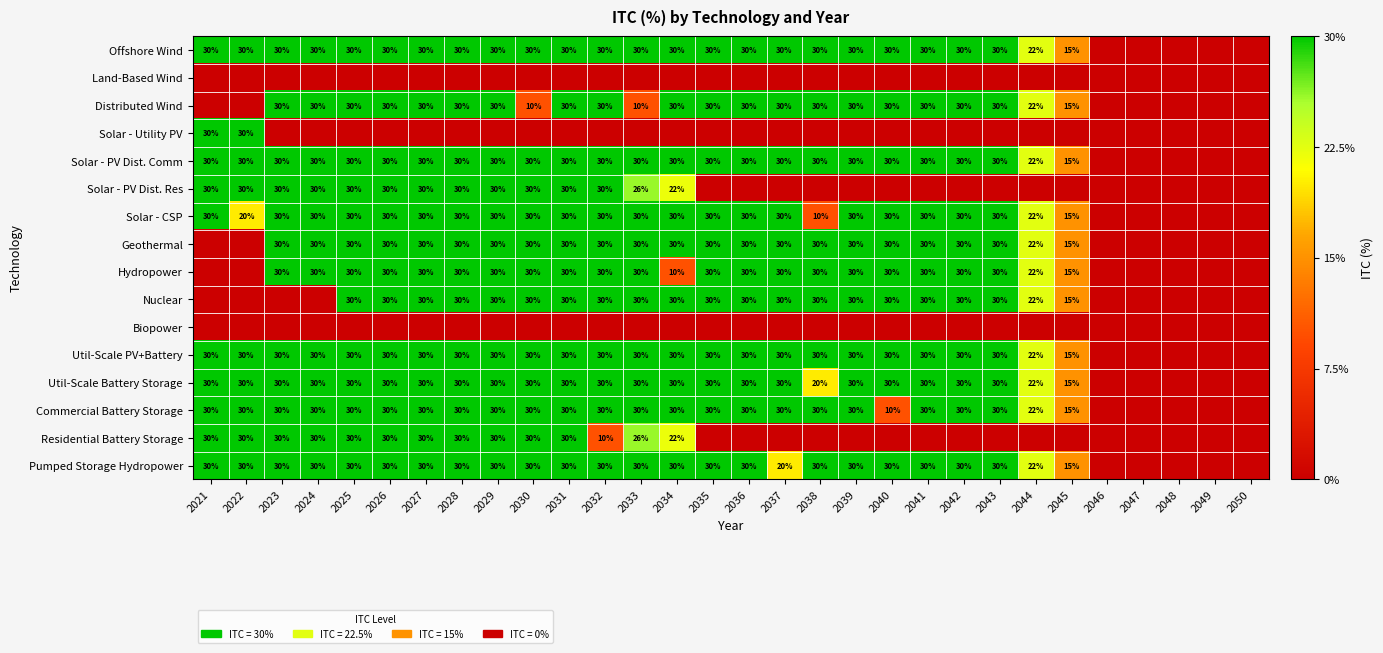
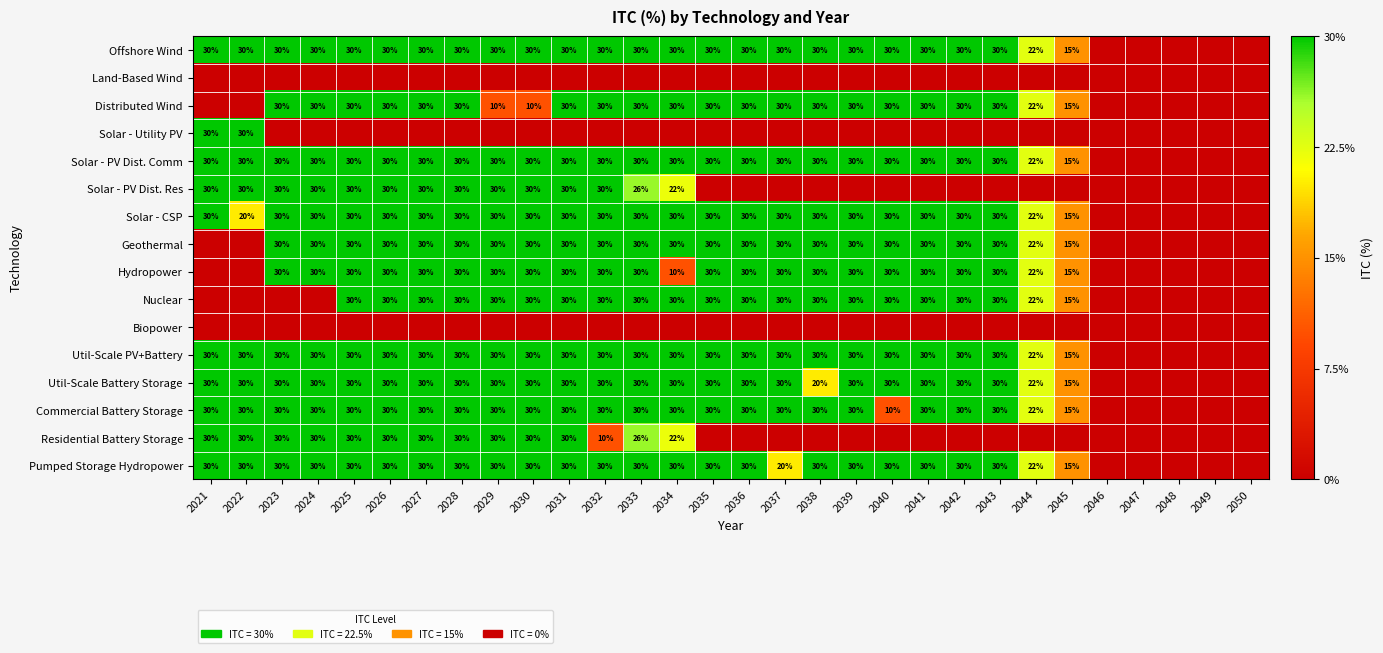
  {
    "Distributed Wind": {
      "2023": "30%",
      "2024": "30%",
      "2025": "30%",
      "2026": "30%",
      "2027": "30%",
      "2028": "30%",
-     "2029": "30%",
+     "2029": "10%",
      "2030": "10%",
      "2031": "30%",
      "2032": "30%",
-     "2033": "10%",
+     "2033": "30%",
      "2034": "30%",
      "2035": "30%",
      "2036": "30%",
      "2037": "30%",
      "2038": "30%",
      "2039": "30%",
      "2040": "30%",
      "2041": "30%",
      "2042": "30%",
      "2043": "30%",
      "2044": "22%",
      "2045": "15%"
    },
    "Solar - CSP": {
      "2021": "30%",
      "2022": "20%",
      "2023": "30%",
      "2024": "30%",
      "2025": "30%",
      "2026": "30%",
      "2027": "30%",
      "2028": "30%",
      "2029": "30%",
      "2030": "30%",
      "2031": "30%",
      "2032": "30%",
      "2033": "30%",
      "2034": "30%",
      "2035": "30%",
      "2036": "30%",
      "2037": "30%",
-     "2038": "10%",
+     "2038": "30%",
      "2039": "30%",
      "2040": "30%",
      "2041": "30%",
      "2042": "30%",
      "2043": "30%",
      "2044": "22%",
      "2045": "15%"
    }
  }
